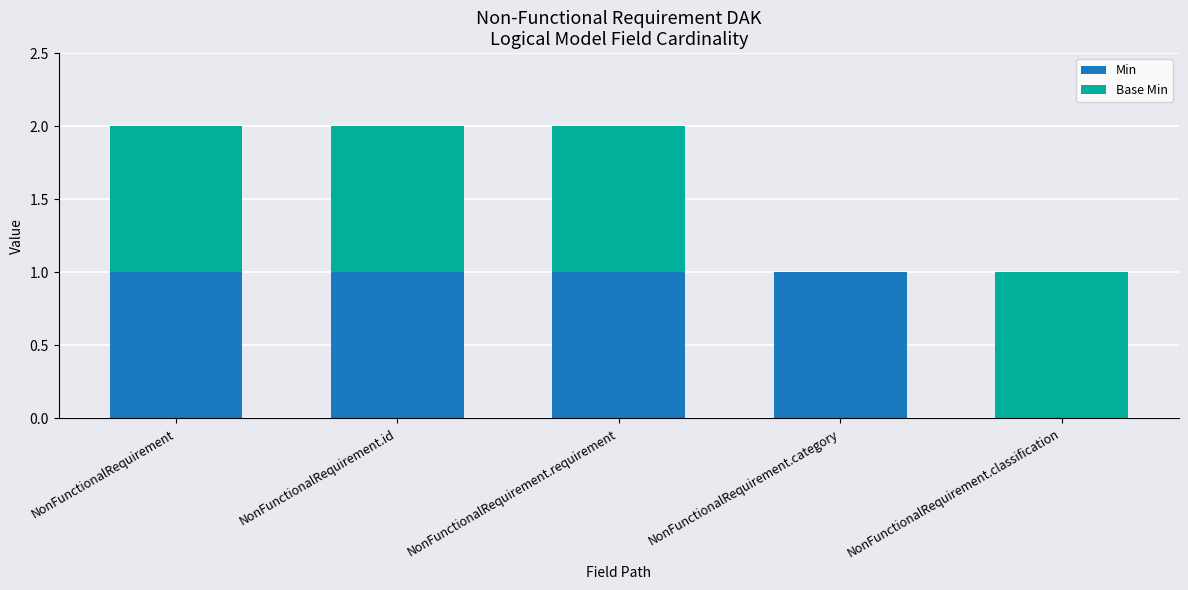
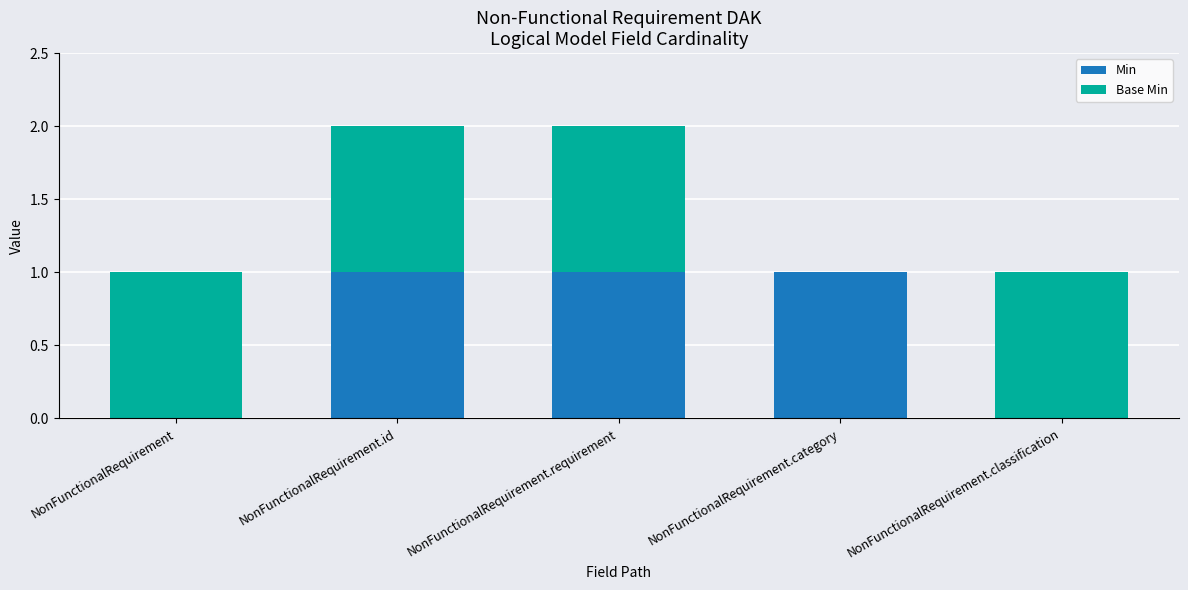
  {
    "Min": {
-     "NonFunctionalRequirement": 1,
+     "NonFunctionalRequirement": 0,
      "NonFunctionalRequirement.id": 1,
      "NonFunctionalRequirement.requirement": 1,
      "NonFunctionalRequirement.category": 1,
      "NonFunctionalRequirement.classification": 0
    },
    "Base Min": {
      "NonFunctionalRequirement": 1,
      "NonFunctionalRequirement.id": 1,
      "NonFunctionalRequirement.requirement": 1,
      "NonFunctionalRequirement.category": 0,
      "NonFunctionalRequirement.classification": 1
    }
  }
